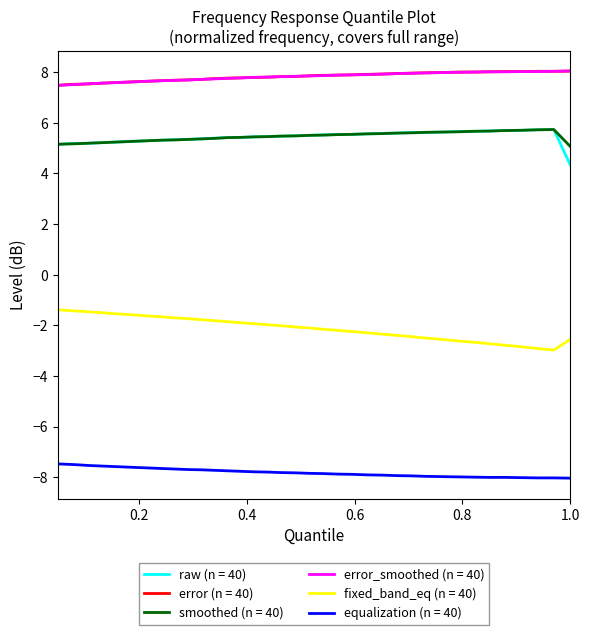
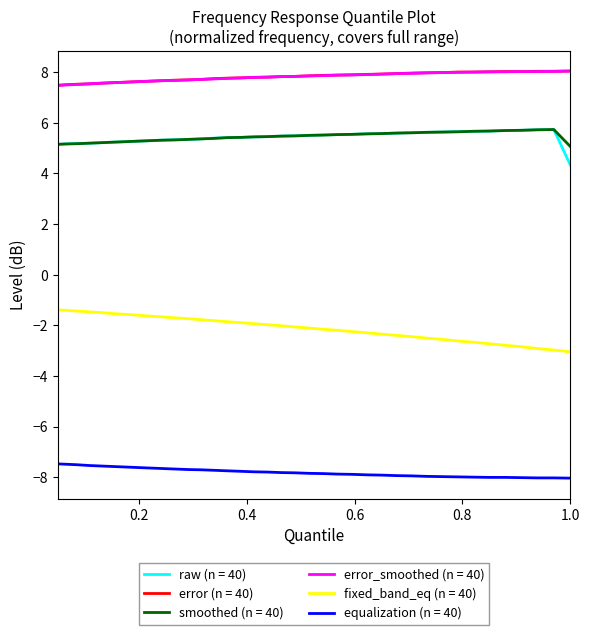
  {
    "raw (n = 40)": {
      "1.0": 4.3
    },
    "smoothed (n = 40)": {
      "1.0": 5.1
    },
    "fixed_band_eq (n = 40)": {
-     "1.0": -2.6
+     "1.0": -3.1
    },
    "equalization (n = 40)": {
      "1.0": -8.0
    }
  }
